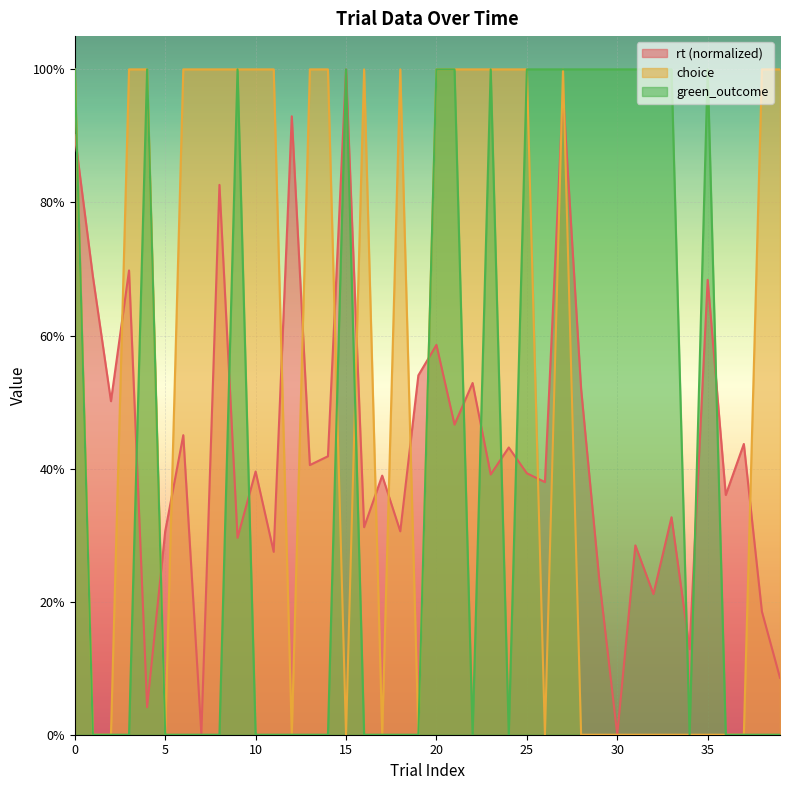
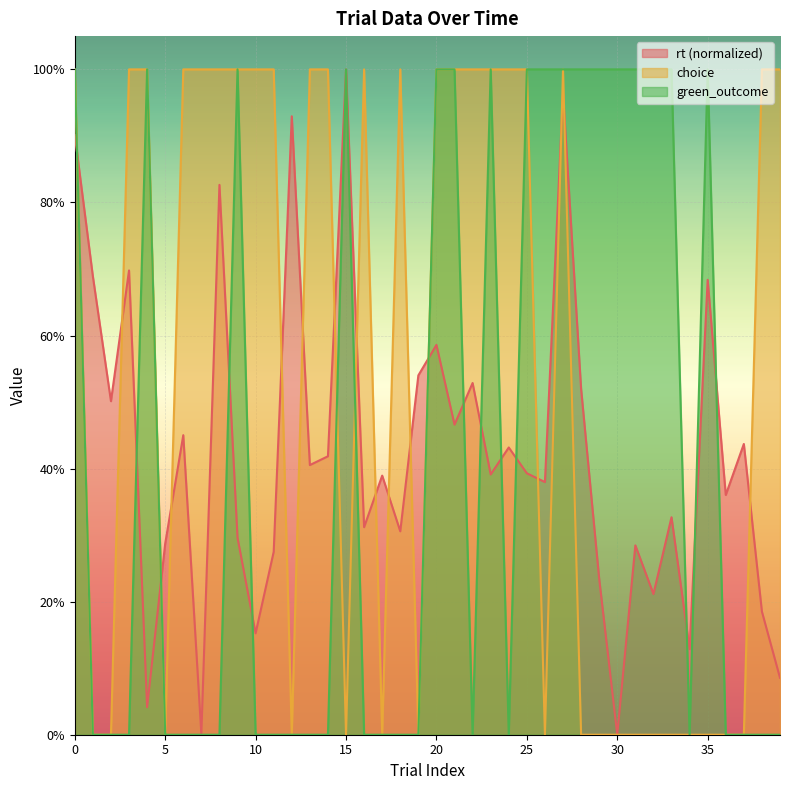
  {
    "rt (normalized)": {
      "0": "90%",
-     "5": "31%",
-     "10": "40%",
+     "5": "29%",
+     "10": "15%",
      "20": "59%",
      "25": "39%",
      "35": "68%"
    },
    "choice": {
      "10": "100%",
      "15": "0%",
      "35": "0%"
    },
    "green_outcome": {
      "10": "0%",
      "30": "100%"
    }
  }
